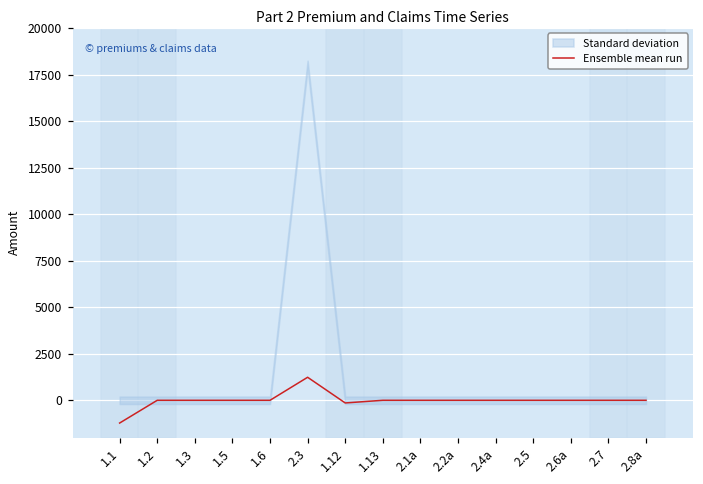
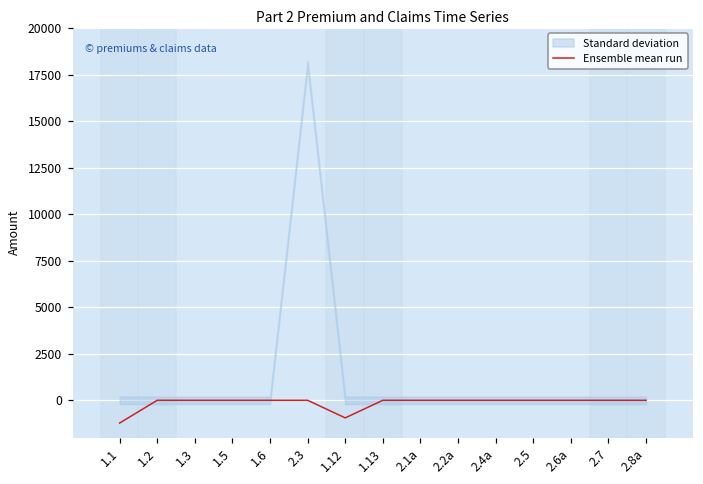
  {
    "Ensemble mean run": {
      "1.1": -1200,
      "1.2": 0,
      "1.3": 0,
      "1.5": 0,
      "1.6": 0,
-     "2.3": 1200,
-     "1.12": -100,
+     "2.3": 0,
+     "1.12": -900,
      "1.13": 0,
      "2.1a": 0,
      "2.2a": 0,
      "2.4a": 0,
      "2.5": 0,
      "2.6a": 0,
      "2.7": 0,
      "2.8a": 0
    }
  }
